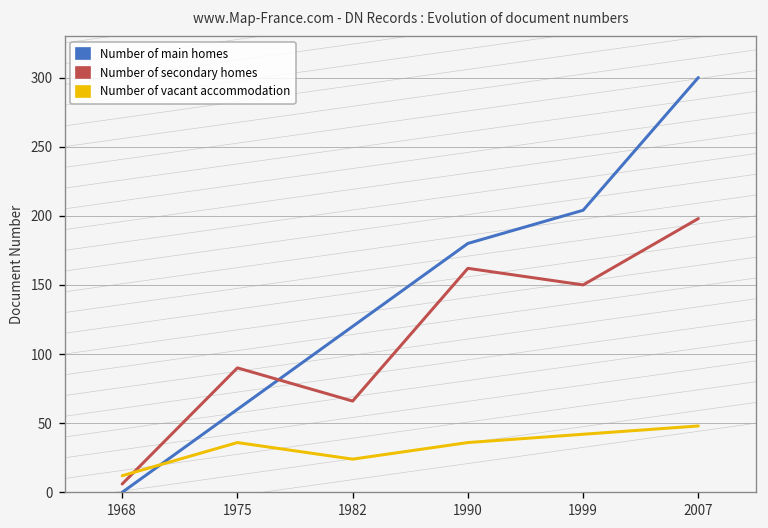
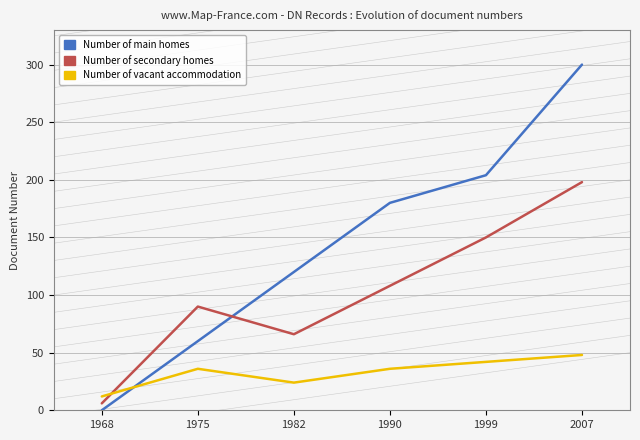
  {
    "Number of main homes": {
      "1968": 0,
      "1975": 60,
      "1982": 120,
      "1990": 180,
      "1999": 204,
      "2007": 300
    },
    "Number of secondary homes": {
      "1968": 6,
      "1975": 90,
      "1982": 66,
-     "1990": 162,
+     "1990": 108,
      "1999": 150,
      "2007": 198
    },
    "Number of vacant accommodation": {
      "1968": 12,
      "1975": 36,
      "1982": 24,
      "1990": 36,
      "1999": 42,
      "2007": 48
    }
  }
